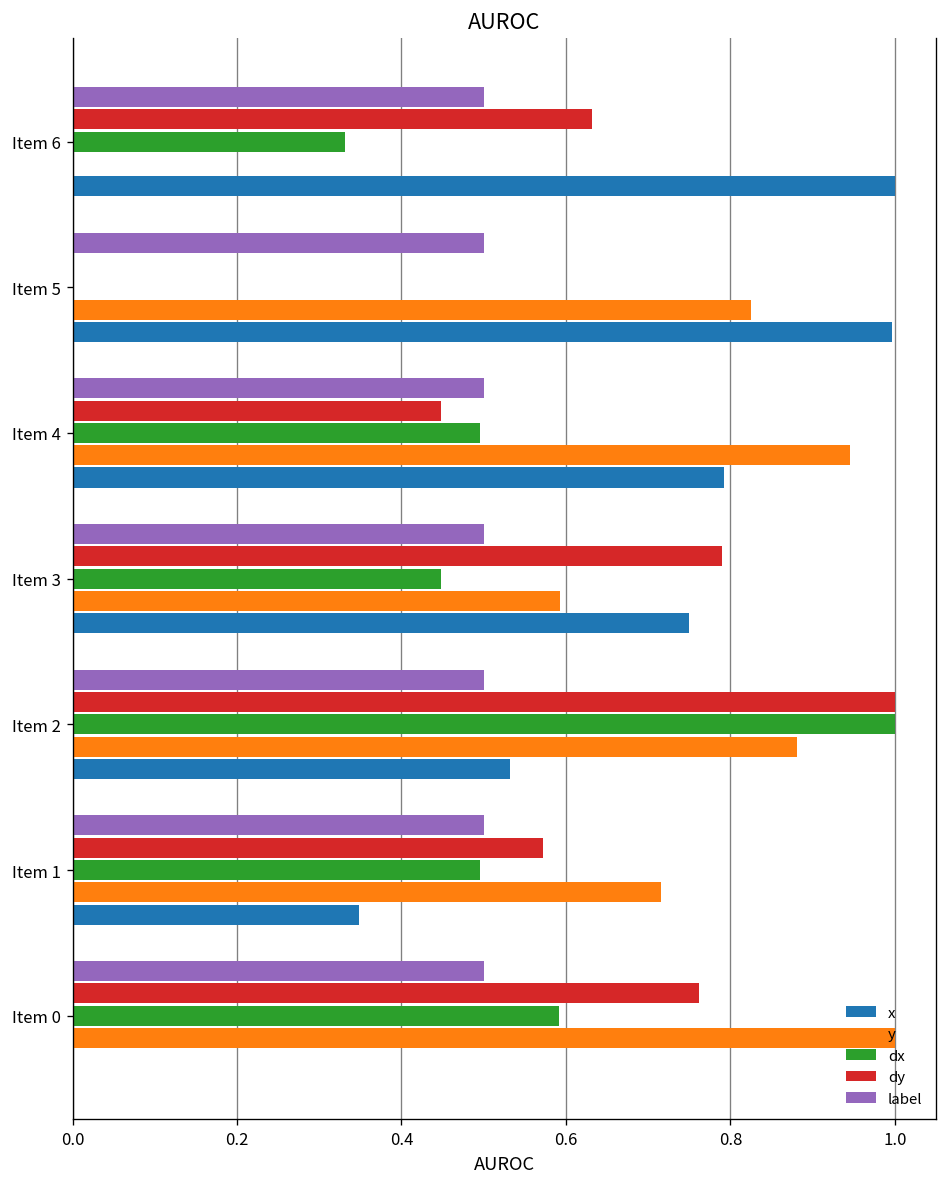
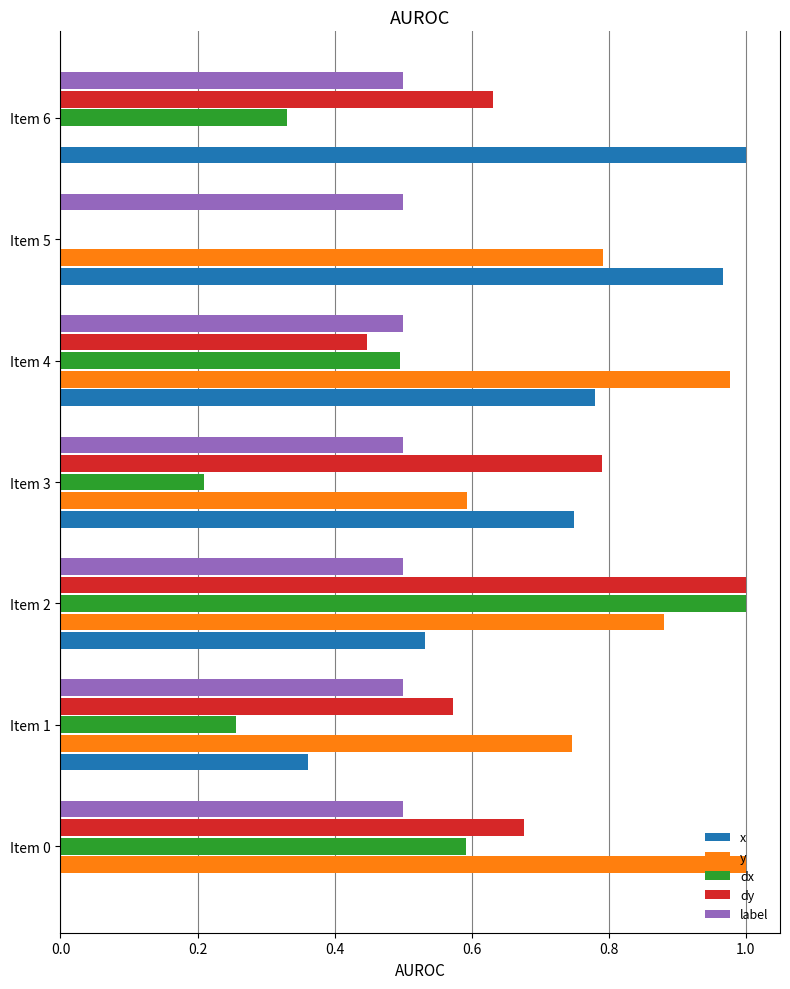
  {
    "x": {
      "Item 6": 1.00,
-     "Item 5": 1.00,
-     "Item 4": 0.79,
+     "Item 5": 0.97,
+     "Item 4": 0.78,
      "Item 3": 0.75,
      "Item 2": 0.53,
-     "Item 1": 0.35,
+     "Item 1": 0.36,
      "Item 0": 0.00
    },
    "y": {
      "Item 6": 0.00,
-     "Item 5": 0.83,
-     "Item 4": 0.95,
+     "Item 5": 0.79,
+     "Item 4": 0.98,
      "Item 3": 0.59,
      "Item 2": 0.88,
-     "Item 1": 0.72,
+     "Item 1": 0.75,
      "Item 0": 1.00
    },
    "dx": {
      "Item 6": 0.33,
      "Item 5": 0.00,
      "Item 4": 0.49,
-     "Item 3": 0.45,
+     "Item 3": 0.21,
      "Item 2": 1.00,
-     "Item 1": 0.50,
+     "Item 1": 0.26,
      "Item 0": 0.59
    },
    "dy": {
      "Item 6": 0.63,
      "Item 5": 0.00,
      "Item 4": 0.45,
      "Item 3": 0.79,
      "Item 2": 1.00,
      "Item 1": 0.57,
-     "Item 0": 0.76
+     "Item 0": 0.68
    },
    "label": {
      "Item 6": 0.50,
      "Item 5": 0.50,
      "Item 4": 0.50,
      "Item 3": 0.50,
      "Item 2": 0.50,
      "Item 1": 0.50,
      "Item 0": 0.50
    }
  }
